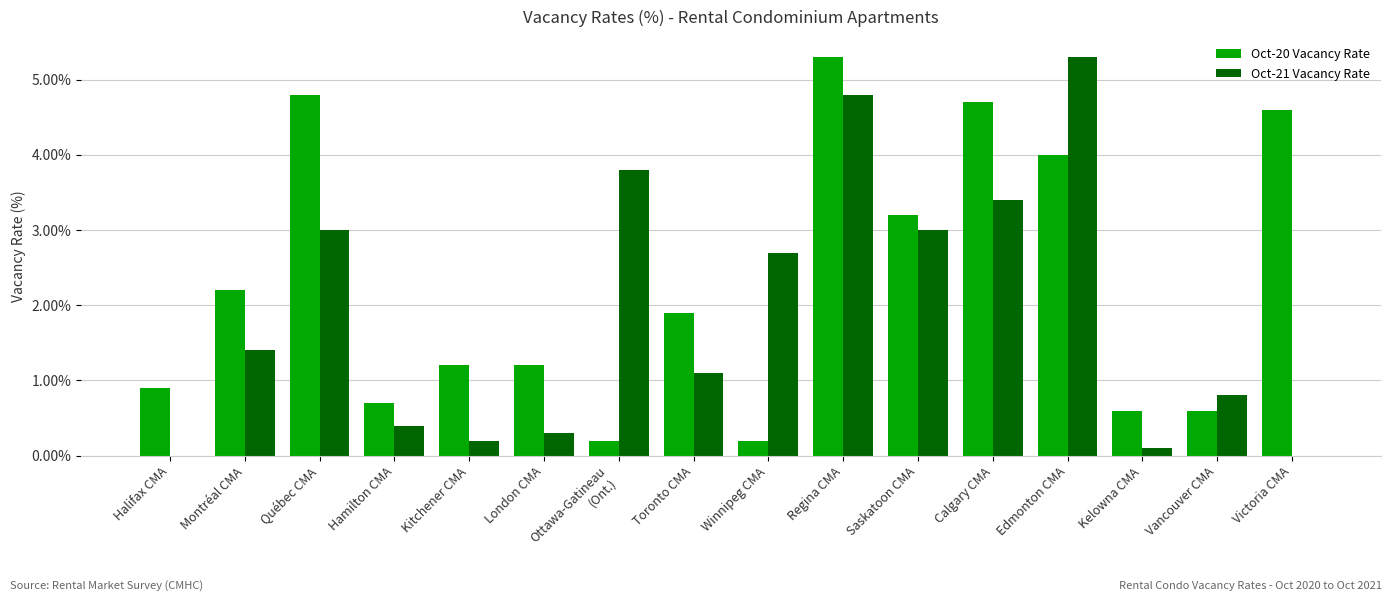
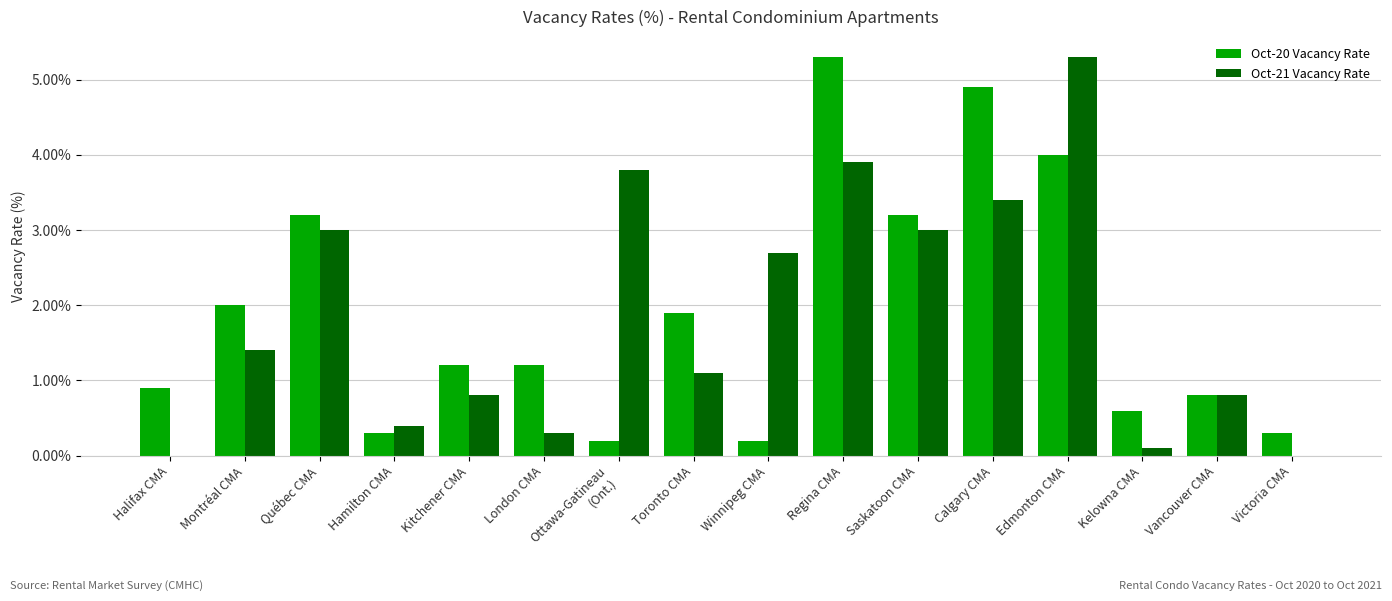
  {
    "Oct-20 Vacancy Rate": {
      "Halifax CMA": "0.9%",
-     "Montréal CMA": "2.2%",
-     "Québec CMA": "4.8%",
-     "Hamilton CMA": "0.7%",
+     "Montréal CMA": "2.0%",
+     "Québec CMA": "3.2%",
+     "Hamilton CMA": "0.3%",
      "Kitchener CMA": "1.2%",
      "London CMA": "1.2%",
      "Ottawa-Gatineau (Ont.)": "0.2%",
      "Toronto CMA": "1.9%",
      "Winnipeg CMA": "0.2%",
      "Regina CMA": "5.3%",
      "Saskatoon CMA": "3.2%",
-     "Calgary CMA": "4.7%",
+     "Calgary CMA": "4.9%",
      "Edmonton CMA": "4.0%",
      "Kelowna CMA": "0.6%",
-     "Vancouver CMA": "0.6%",
-     "Victoria CMA": "4.6%"
+     "Vancouver CMA": "0.8%",
+     "Victoria CMA": "0.3%"
    },
    "Oct-21 Vacancy Rate": {
      "Halifax CMA": "0.0%",
      "Montréal CMA": "1.4%",
      "Québec CMA": "3.0%",
      "Hamilton CMA": "0.4%",
-     "Kitchener CMA": "0.2%",
+     "Kitchener CMA": "0.8%",
      "London CMA": "0.3%",
      "Ottawa-Gatineau (Ont.)": "3.8%",
      "Toronto CMA": "1.1%",
      "Winnipeg CMA": "2.7%",
-     "Regina CMA": "4.8%",
+     "Regina CMA": "3.9%",
      "Saskatoon CMA": "3.0%",
      "Calgary CMA": "3.4%",
      "Edmonton CMA": "5.3%",
      "Kelowna CMA": "0.1%",
      "Vancouver CMA": "0.8%",
      "Victoria CMA": "0.0%"
    }
  }
